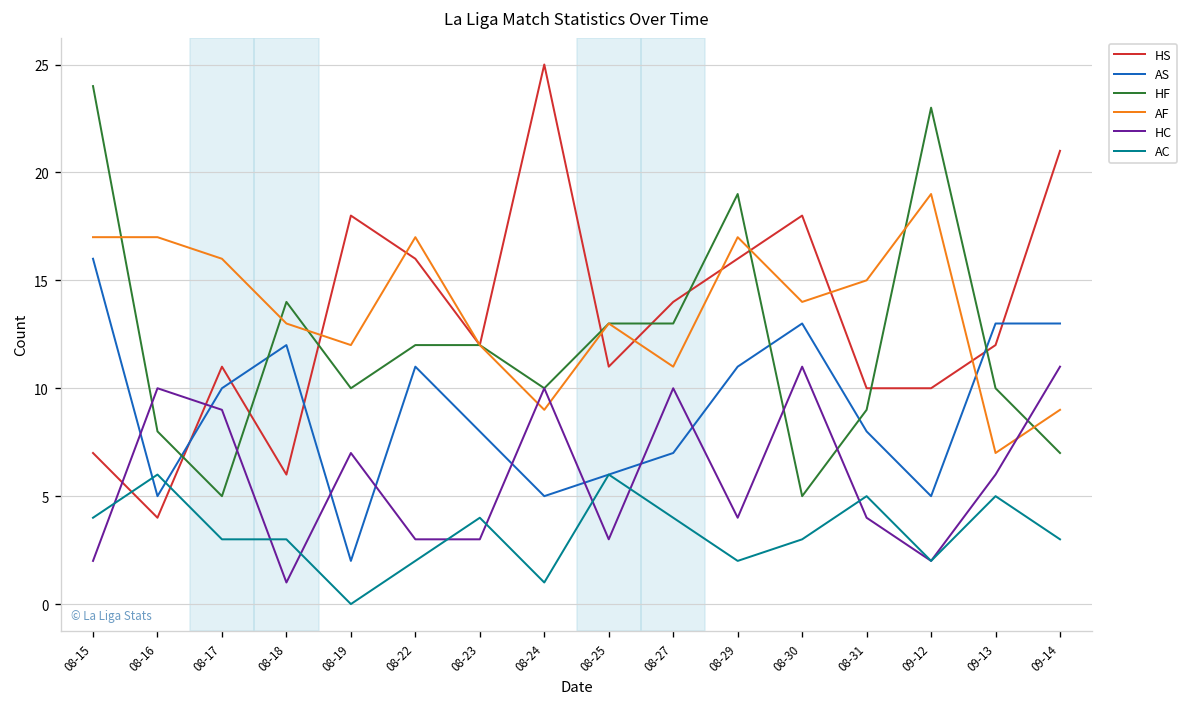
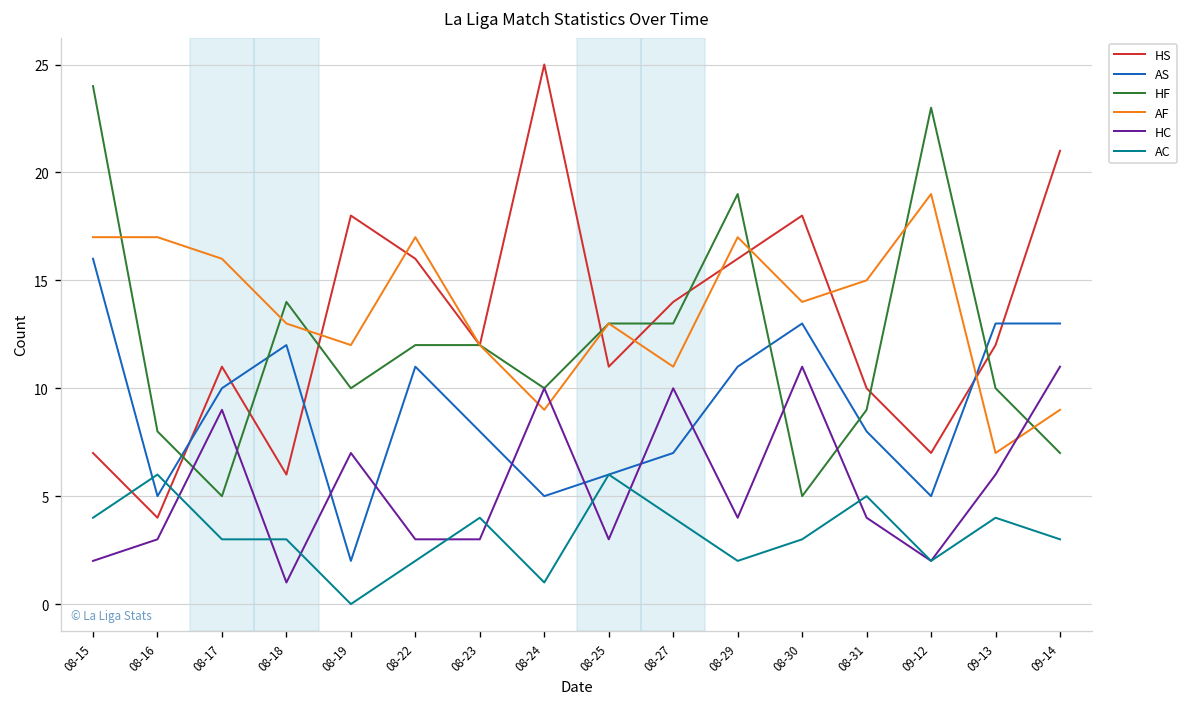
  {
    "HS": {
      "08-15": 7,
      "08-16": 4,
      "08-17": 11,
      "08-18": 6,
      "08-19": 18,
      "08-22": 16,
      "08-24": 25,
      "08-25": 11,
      "08-27": 14,
      "08-29": 16,
      "08-30": 18,
      "08-31": 10,
-     "09-12": 10,
+     "09-12": 7,
      "09-13": 12,
      "09-14": 21
    },
    "AS": {
      "08-15": 16,
      "08-16": 5,
      "08-17": 10,
      "08-18": 12,
      "08-19": 2,
      "08-22": 11,
      "08-23": 8,
      "08-24": 5,
      "08-27": 7,
      "08-29": 11,
      "08-30": 13,
      "08-31": 8,
      "09-12": 5,
      "09-13": 13,
      "09-14": 13
    },
    "HF": {
      "08-15": 24,
      "08-16": 8,
      "08-17": 5,
      "08-18": 14,
      "08-19": 10,
      "08-22": 12,
      "08-27": 13,
      "08-29": 19,
      "08-30": 5,
      "08-31": 9,
      "09-12": 23,
      "09-13": 10,
      "09-14": 7
    },
    "AF": {
      "08-15": 17,
      "08-16": 17,
      "08-17": 16,
      "08-18": 13,
      "08-19": 12,
      "08-22": 17,
      "08-24": 9,
      "08-27": 11,
      "08-29": 17,
      "08-30": 14,
      "08-31": 15,
      "09-12": 19,
      "09-13": 7,
      "09-14": 9
    },
    "HC": {
      "08-15": 2,
-     "08-16": 10,
+     "08-16": 3,
      "08-17": 9,
      "08-18": 1,
      "08-19": 7,
      "08-22": 3,
      "08-23": 3,
      "08-25": 3,
      "08-27": 10,
      "08-29": 4,
      "08-30": 11,
      "08-31": 4,
      "09-13": 6,
      "09-14": 11
    },
    "AC": {
      "08-15": 4,
      "08-16": 6,
      "08-17": 3,
      "08-18": 3,
      "08-19": 0,
      "08-22": 2,
      "08-23": 4,
      "08-24": 1,
      "08-27": 4,
      "08-29": 2,
      "08-30": 3,
      "08-31": 5,
-     "09-13": 5,
+     "09-13": 4,
      "09-14": 3
    }
  }
